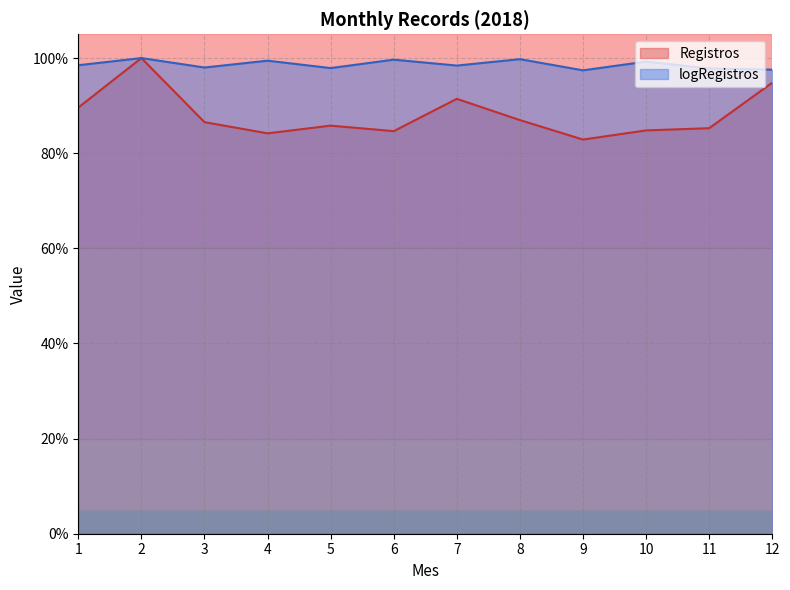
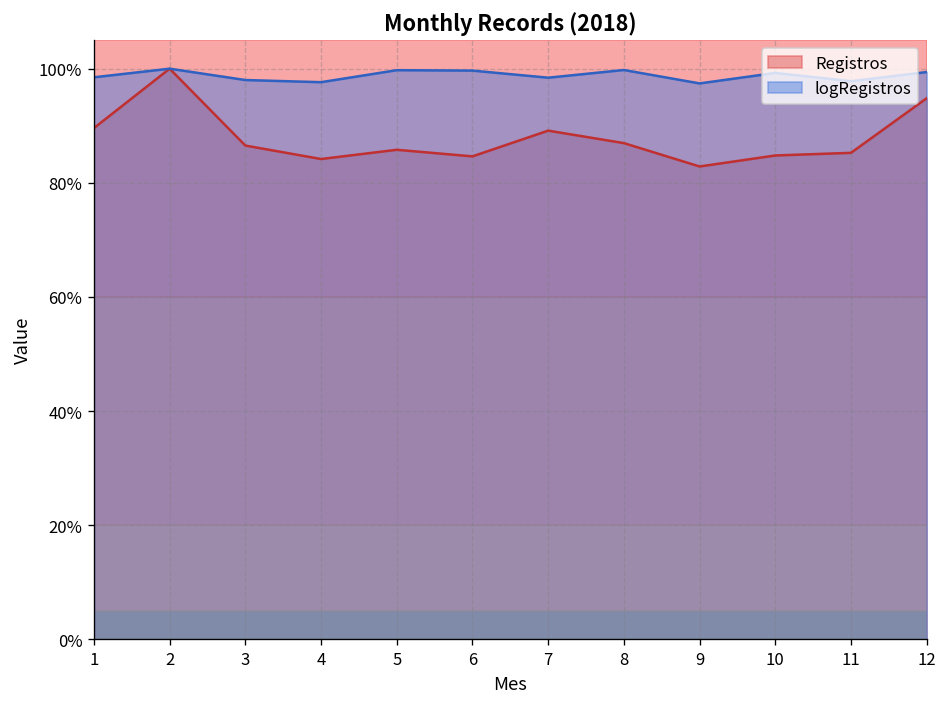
  {
    "Registros": {
      "1": "90%",
      "3": "87%",
      "4": "84%",
      "5": "86%",
      "6": "85%",
-     "7": "91%",
+     "7": "89%",
      "8": "87%",
      "9": "83%",
      "10": "85%",
      "11": "85%",
      "12": "95%"
    },
    "logRegistros": {
      "1": "98%",
      "3": "98%",
-     "4": "99%",
-     "5": "98%",
+     "4": "98%",
+     "5": "100%",
      "6": "100%",
      "7": "98%",
      "8": "100%",
      "9": "97%",
-     "12": "98%"
+     "12": "99%"
    }
  }
